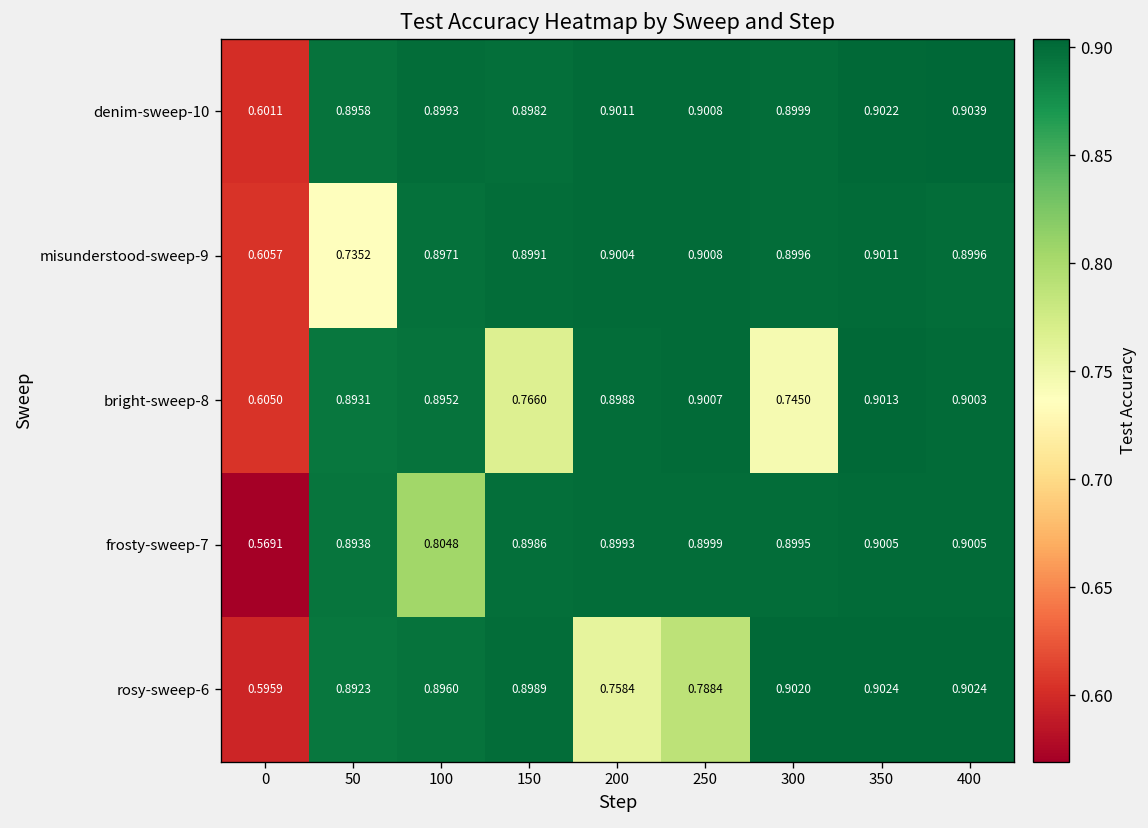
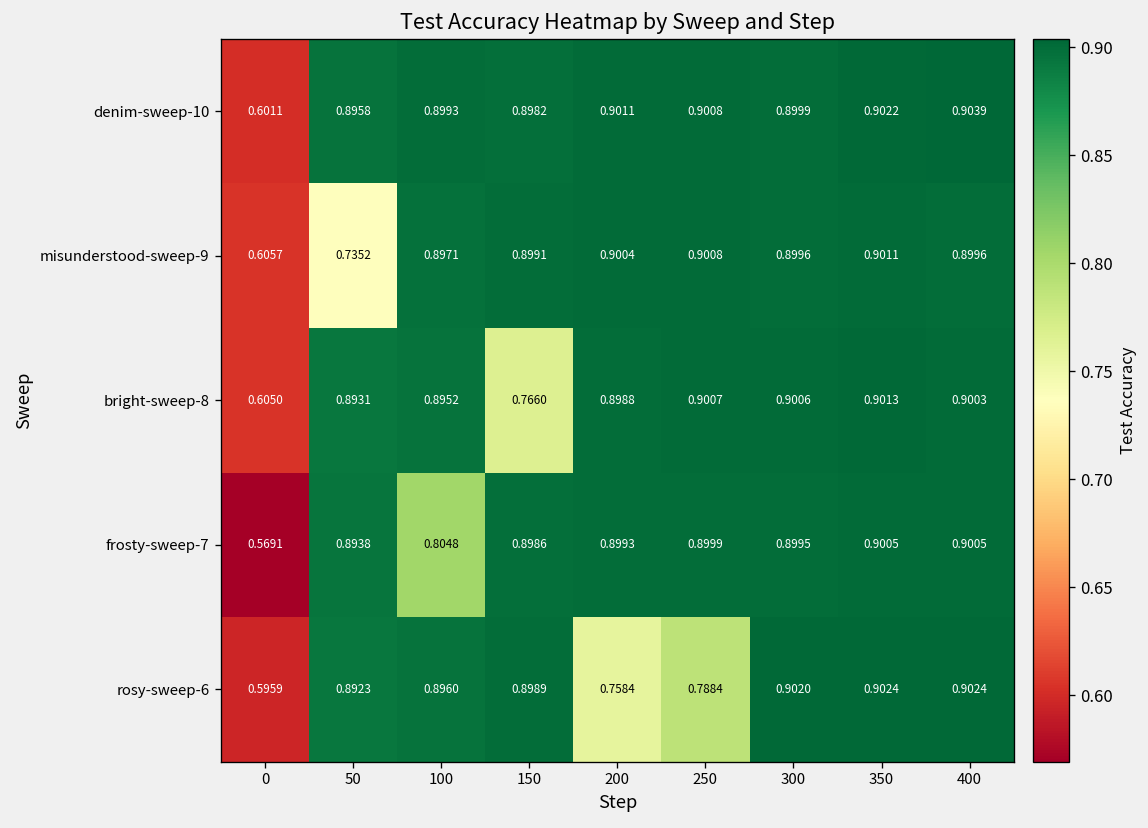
  {
    "denim-sweep-10": {
      "0": 0.6011,
      "50": 0.8958,
      "100": 0.8993,
      "150": 0.8982,
      "200": 0.9011,
      "250": 0.9008,
      "300": 0.8999,
      "350": 0.9022,
      "400": 0.9039
    },
    "misunderstood-sweep-9": {
      "0": 0.6057,
      "50": 0.7352,
      "100": 0.8971,
      "150": 0.8991,
      "200": 0.9004,
      "250": 0.9008,
      "300": 0.8996,
      "350": 0.9011,
      "400": 0.8996
    },
    "bright-sweep-8": {
      "0": 0.6050,
      "50": 0.8931,
      "100": 0.8952,
      "150": 0.7660,
      "200": 0.8988,
      "250": 0.9007,
-     "300": 0.7450,
+     "300": 0.9006,
      "350": 0.9013,
      "400": 0.9003
    },
    "frosty-sweep-7": {
      "0": 0.5691,
      "50": 0.8938,
      "100": 0.8048,
      "150": 0.8986,
      "200": 0.8993,
      "250": 0.8999,
      "300": 0.8995,
      "350": 0.9005,
      "400": 0.9005
    },
    "rosy-sweep-6": {
      "0": 0.5959,
      "50": 0.8923,
      "100": 0.8960,
      "150": 0.8989,
      "200": 0.7584,
      "250": 0.7884,
      "300": 0.9020,
      "350": 0.9024,
      "400": 0.9024
    }
  }
